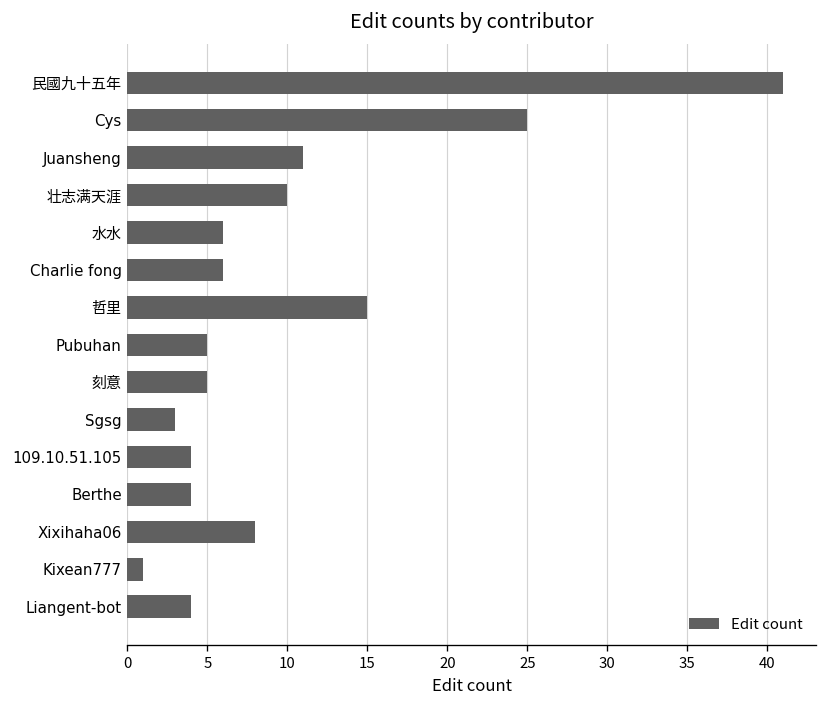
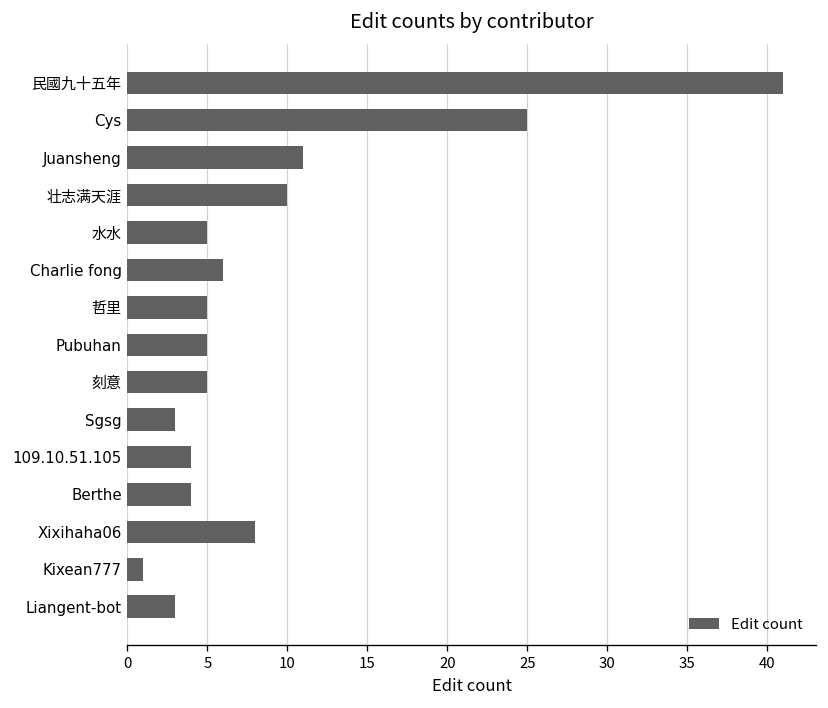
  {
    "民國九十五年": 41,
    "Cys": 25,
    "Juansheng": 11,
    "壮志满天涯": 10,
-   "水水": 6,
+   "水水": 5,
    "Charlie fong": 6,
-   "哲里": 15,
+   "哲里": 5,
    "Pubuhan": 5,
    "刻意": 5,
    "Sgsg": 3,
    "109.10.51.105": 4,
    "Berthe": 4,
    "Xixihaha06": 8,
    "Kixean777": 1,
-   "Liangent-bot": 4
+   "Liangent-bot": 3
  }
